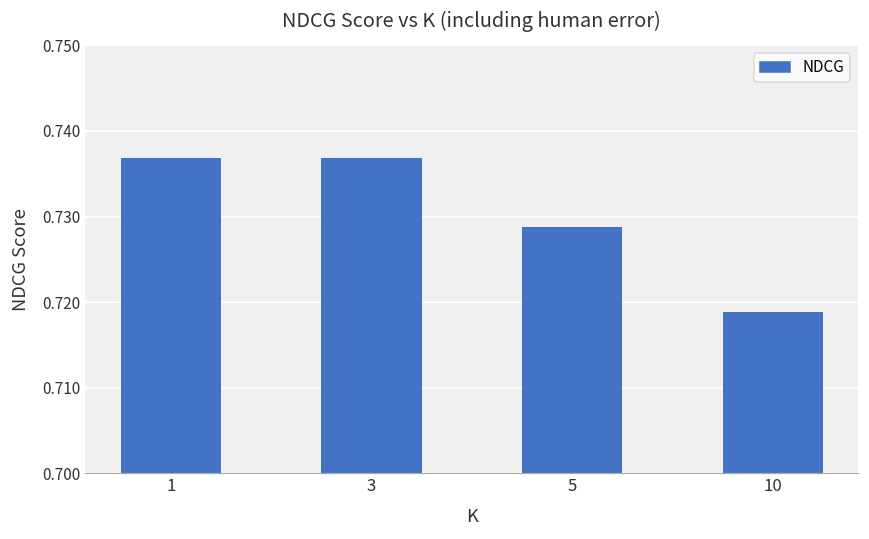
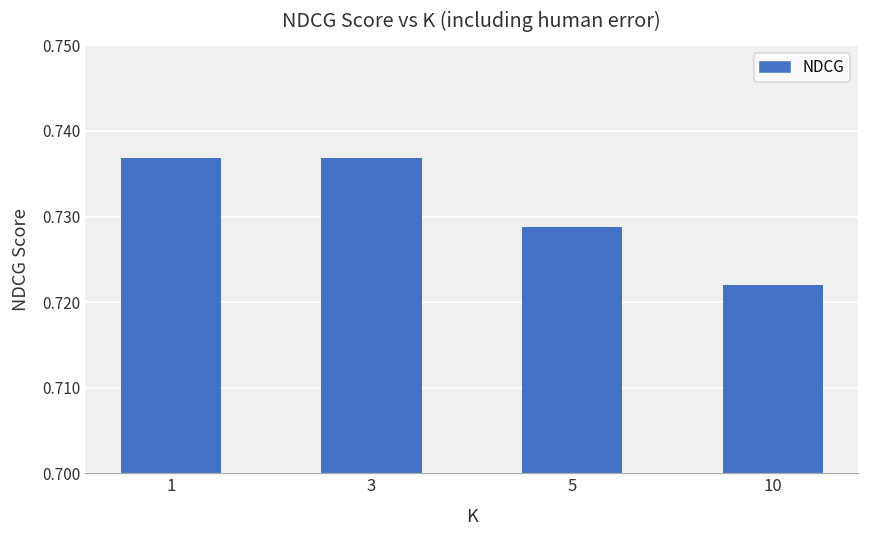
  {
    "1": 0.737,
    "3": 0.737,
    "5": 0.729,
-   "10": 0.719
+   "10": 0.722
  }
